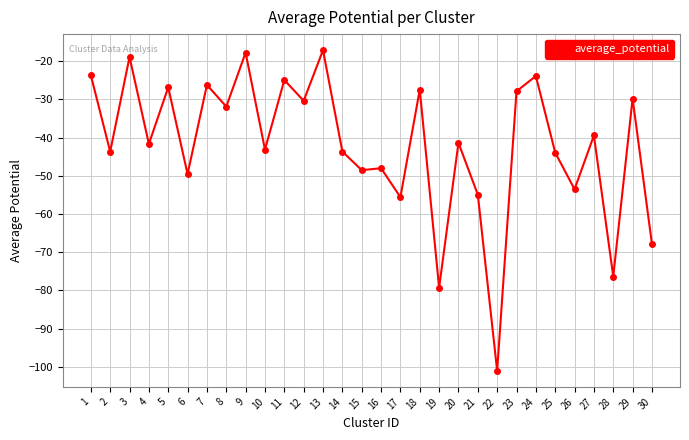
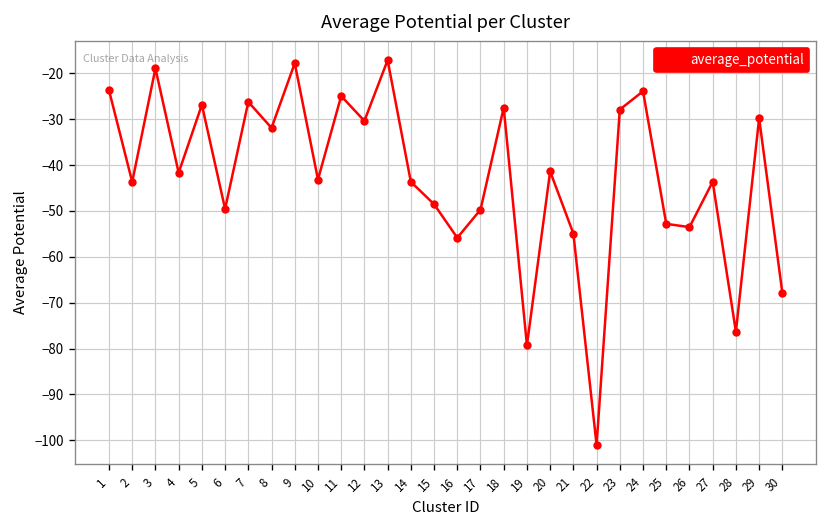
  {
    "1": -24,
    "2": -44,
    "3": -19,
    "4": -42,
    "5": -27,
    "6": -50,
    "7": -26,
    "8": -32,
    "9": -18,
    "10": -43,
    "11": -25,
    "12": -30,
    "13": -17,
    "14": -44,
    "15": -49,
-   "16": -48,
-   "17": -56,
+   "16": -56,
+   "17": -50,
    "18": -27,
    "19": -79,
    "20": -41,
    "21": -55,
    "22": -101,
    "23": -28,
    "24": -24,
-   "25": -44,
+   "25": -53,
    "26": -54,
-   "27": -39,
+   "27": -44,
    "28": -76,
    "29": -30,
    "30": -68
  }
